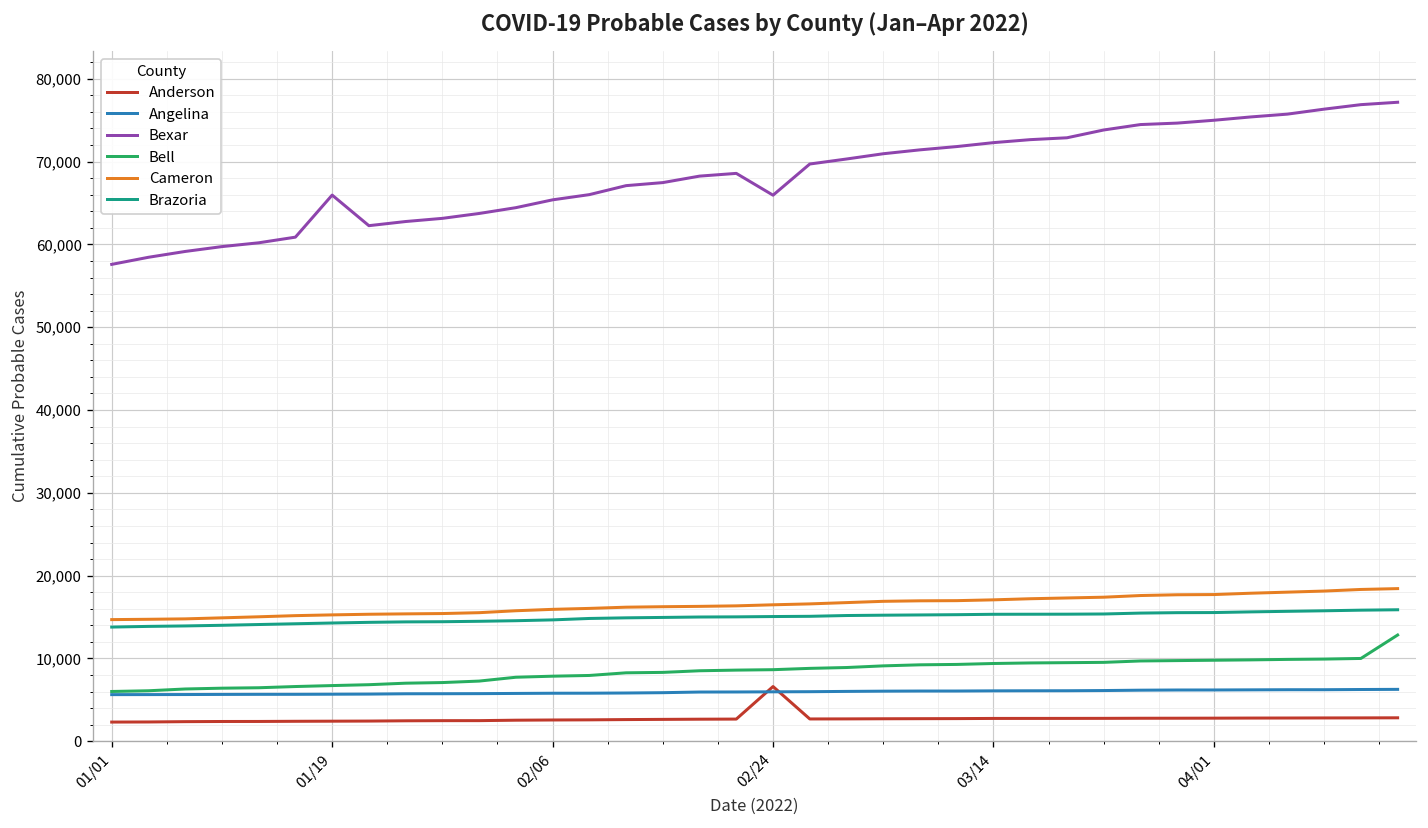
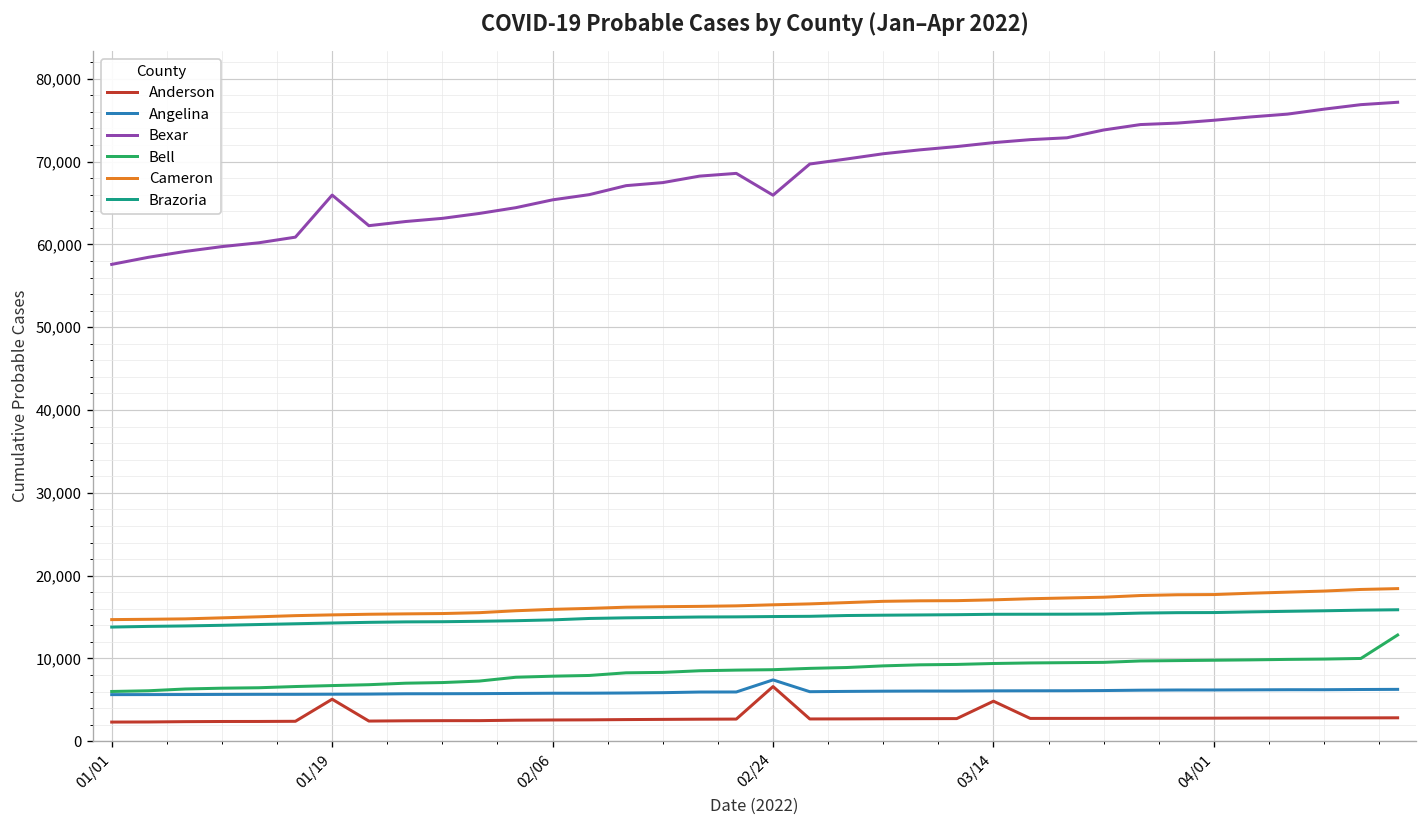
  {
    "Anderson": {
      "01/01": "2,000",
-     "01/19": "2,000",
+     "01/19": "5,000",
      "02/06": "3,000",
      "02/24": "7,000",
-     "03/14": "3,000",
+     "03/14": "5,000",
      "04/01": "3,000"
    },
    "Angelina": {
      "01/01": "6,000",
      "01/19": "6,000",
      "02/06": "6,000",
-     "02/24": "6,000",
+     "02/24": "7,000",
      "03/14": "6,000",
      "04/01": "6,000"
    },
    "Bexar": {
      "01/01": "58,000",
      "01/19": "66,000",
      "02/06": "65,000",
      "02/24": "66,000",
      "03/14": "72,000",
      "04/01": "75,000"
    },
    "Cameron": {
      "01/01": "15,000",
      "01/19": "15,000",
      "02/06": "16,000",
      "02/24": "16,000",
      "03/14": "17,000",
      "04/01": "18,000"
    }
  }
